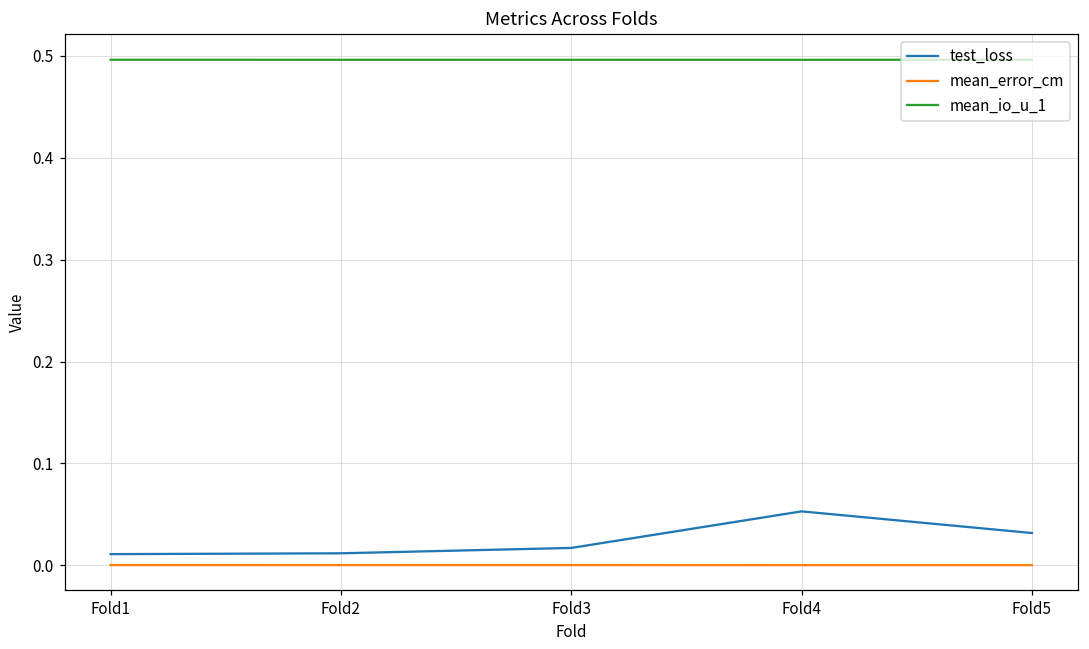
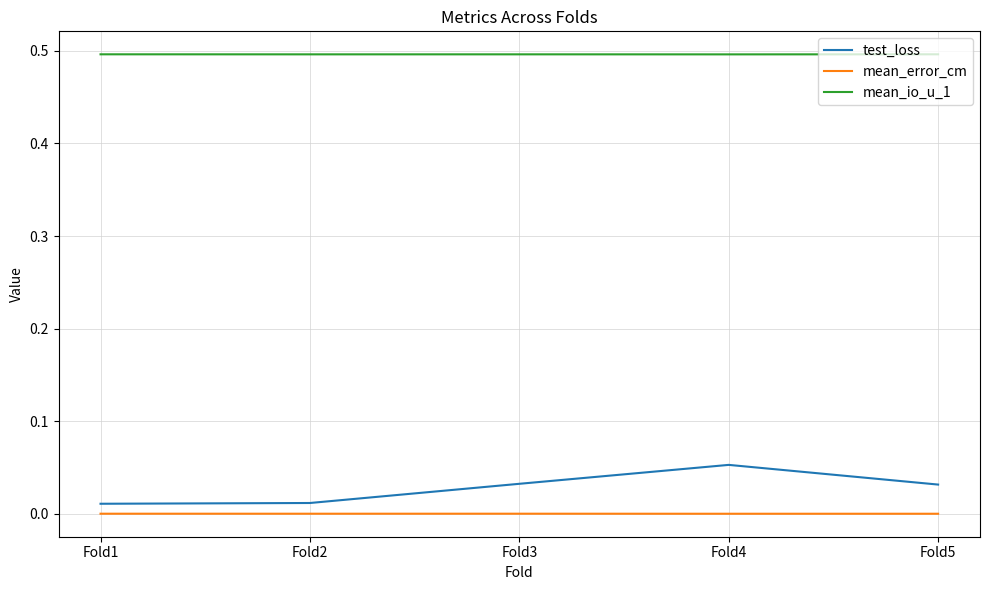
  {
    "test_loss": {
      "Fold1": 0.01,
      "Fold2": 0.01,
-     "Fold3": 0.02,
+     "Fold3": 0.03,
      "Fold4": 0.05,
      "Fold5": 0.03
    },
    "mean_error_cm": {
      "Fold1": 0.00,
      "Fold2": 0.00,
      "Fold3": 0.00,
      "Fold4": 0.00,
      "Fold5": 0.00
    },
    "mean_io_u_1": {
      "Fold1": 0.50,
      "Fold2": 0.50,
      "Fold3": 0.50,
      "Fold4": 0.50
    }
  }
